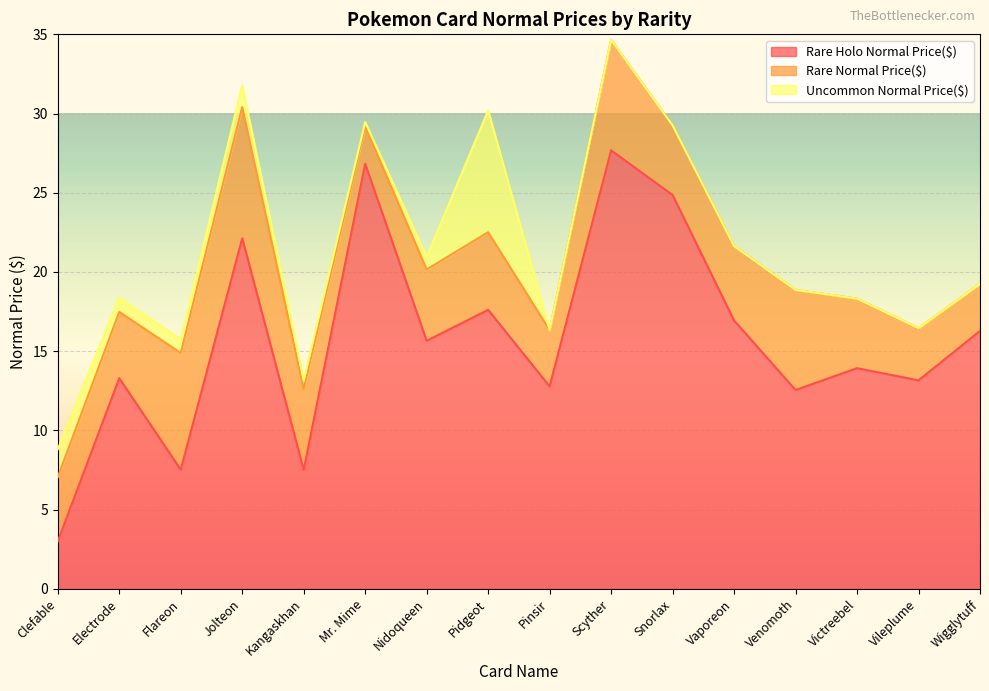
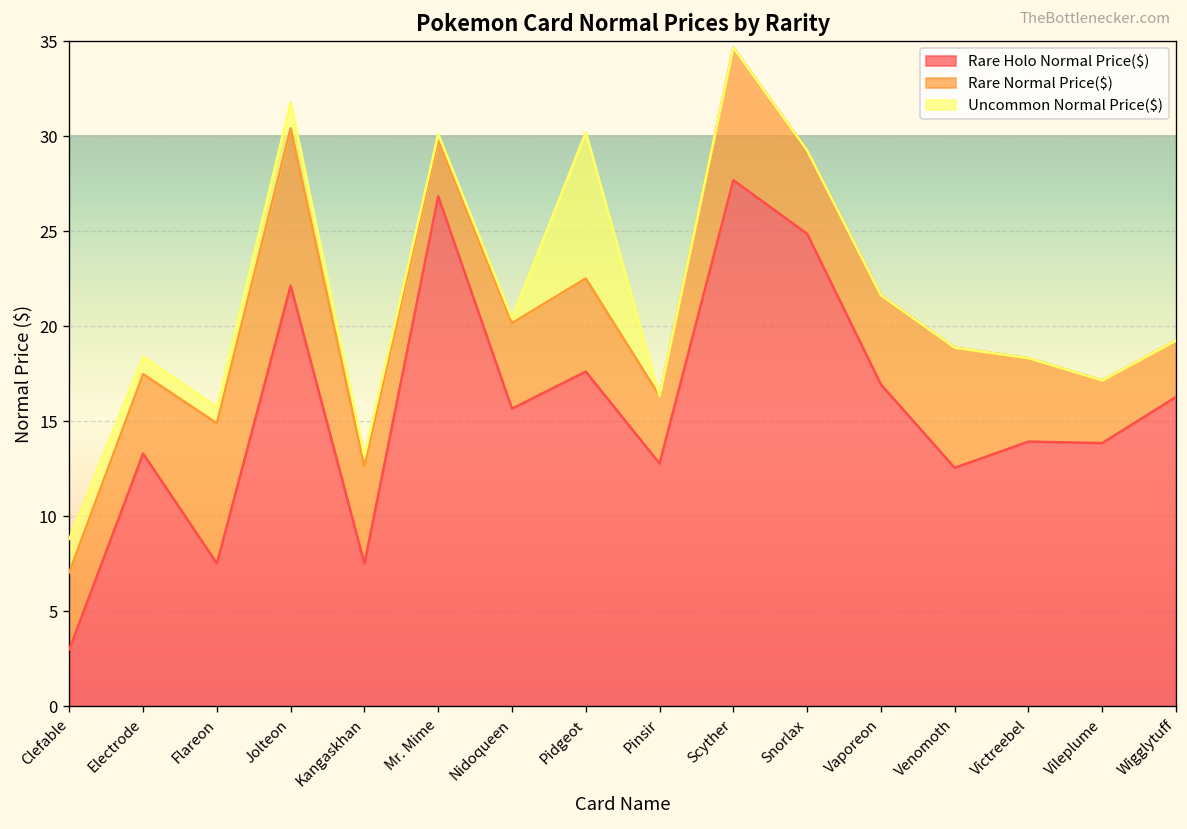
  {
    "Rare Holo Normal Price($)": {
      "Clefable": 3.0,
      "Electrode": 13.3,
      "Flareon": 7.5,
      "Jolteon": 22.1,
      "Kangaskhan": 7.5,
      "Mr. Mime": 26.8,
      "Nidoqueen": 15.7,
      "Pidgeot": 17.6,
      "Pinsir": 12.8,
      "Scyther": 27.7,
      "Snorlax": 24.9,
      "Vaporeon": 16.9,
      "Venomoth": 12.6,
      "Victreebel": 13.9,
-     "Vileplume": 13.2,
+     "Vileplume": 13.9,
      "Wigglytuff": 16.3
    },
    "Rare Normal Price($)": {
      "Clefable": 4.1,
      "Electrode": 4.2,
      "Flareon": 7.4,
      "Jolteon": 8.3,
      "Kangaskhan": 5.1,
-     "Mr. Mime": 2.4,
+     "Mr. Mime": 3.0,
      "Nidoqueen": 4.5,
      "Pidgeot": 4.9
    },
    "Uncommon Normal Price($)": {
      "Clefable": 1.8,
      "Electrode": 0.9,
      "Flareon": 0.8,
      "Jolteon": 1.4,
      "Kangaskhan": 0.5,
      "Mr. Mime": 0.3,
-     "Nidoqueen": 0.8,
+     "Nidoqueen": 0.3,
      "Pidgeot": 7.7
    }
  }
